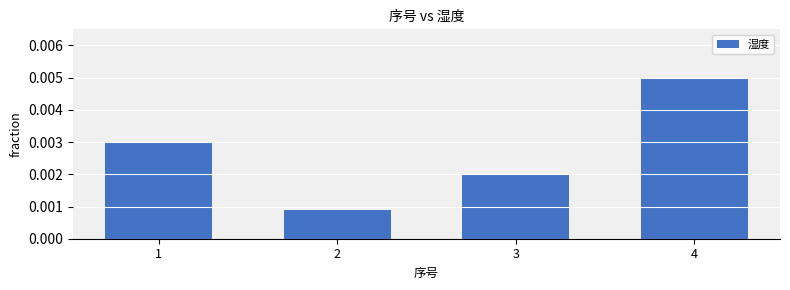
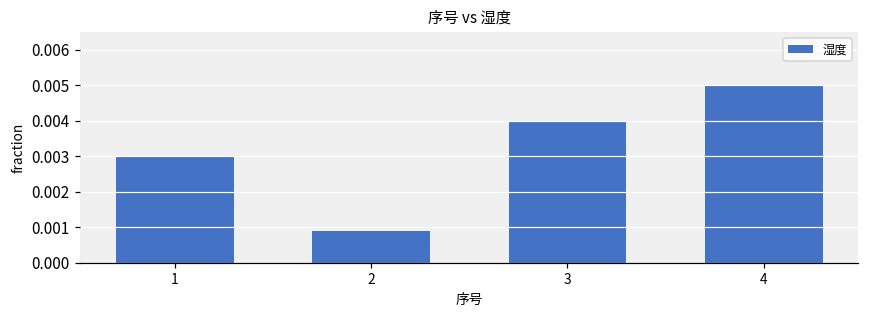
  {
    "1": 0.003,
    "2": 0.0009,
-   "3": 0.002,
+   "3": 0.004,
    "4": 0.005
  }
